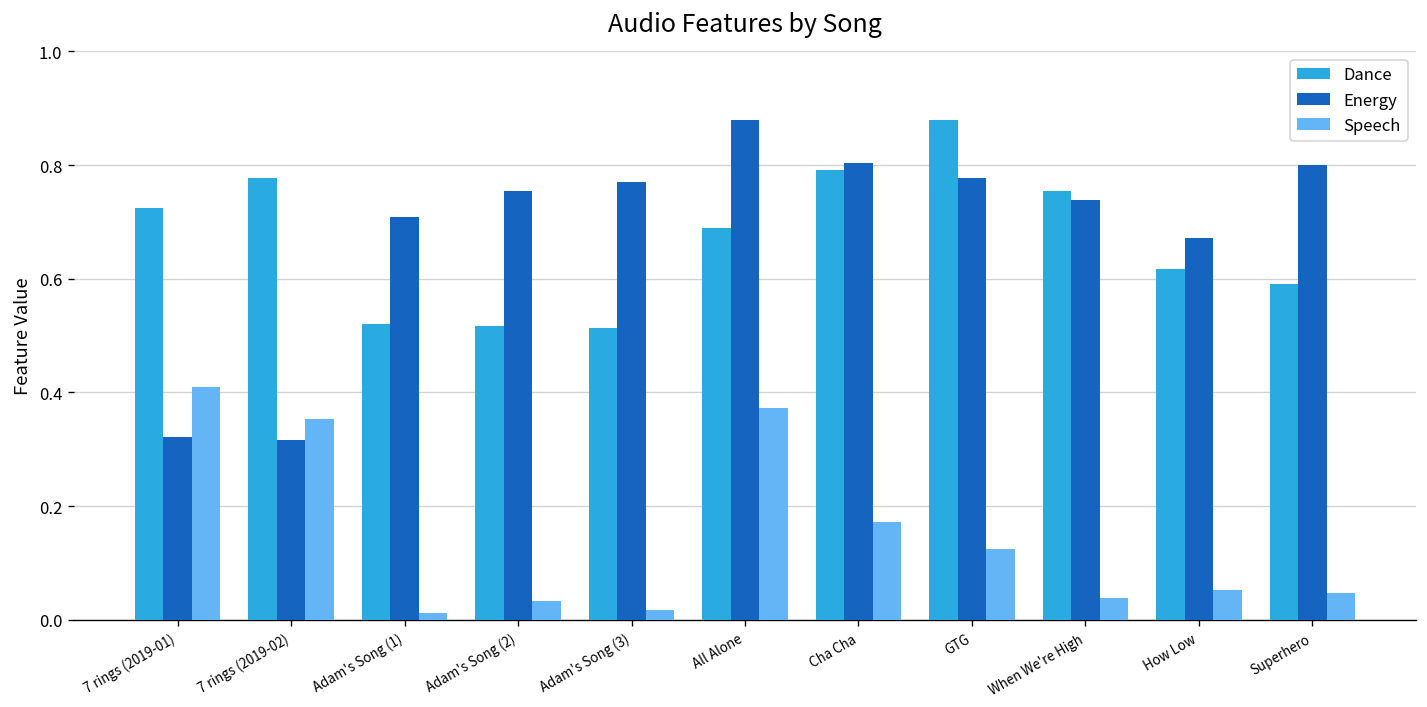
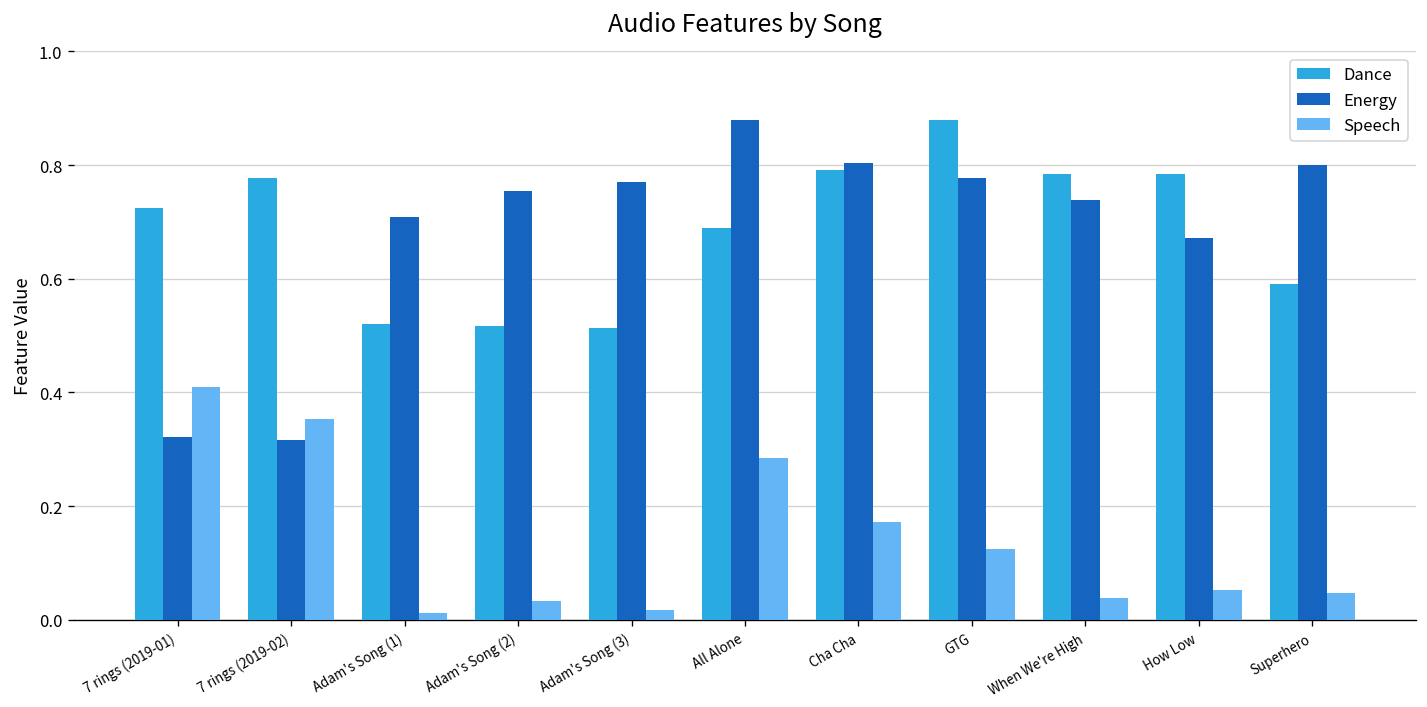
  {
    "Dance": {
      "7 rings (2019-01)": 0.73,
      "7 rings (2019-02)": 0.78,
      "Adam's Song (1)": 0.52,
      "Adam's Song (2)": 0.52,
      "Adam's Song (3)": 0.51,
      "All Alone": 0.69,
      "Cha Cha": 0.79,
      "GTG": 0.88,
-     "When We're High": 0.75,
-     "How Low": 0.62,
+     "When We're High": 0.79,
+     "How Low": 0.79,
      "Superhero": 0.59
    },
    "Energy": {
      "7 rings (2019-01)": 0.32,
      "7 rings (2019-02)": 0.32,
      "Adam's Song (1)": 0.71,
      "Adam's Song (2)": 0.75,
      "Adam's Song (3)": 0.77,
      "All Alone": 0.88,
      "Cha Cha": 0.80,
      "GTG": 0.78,
      "When We're High": 0.74,
      "How Low": 0.67,
      "Superhero": 0.80
    },
    "Speech": {
      "7 rings (2019-01)": 0.41,
      "7 rings (2019-02)": 0.35,
      "Adam's Song (1)": 0.01,
      "Adam's Song (2)": 0.03,
      "Adam's Song (3)": 0.02,
-     "All Alone": 0.37,
+     "All Alone": 0.28,
      "Cha Cha": 0.17,
      "GTG": 0.13,
      "When We're High": 0.04,
      "How Low": 0.05,
      "Superhero": 0.05
    }
  }
